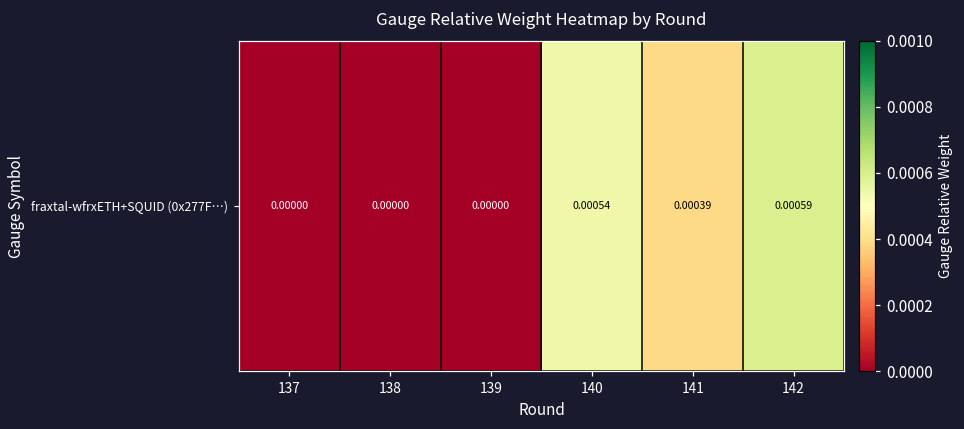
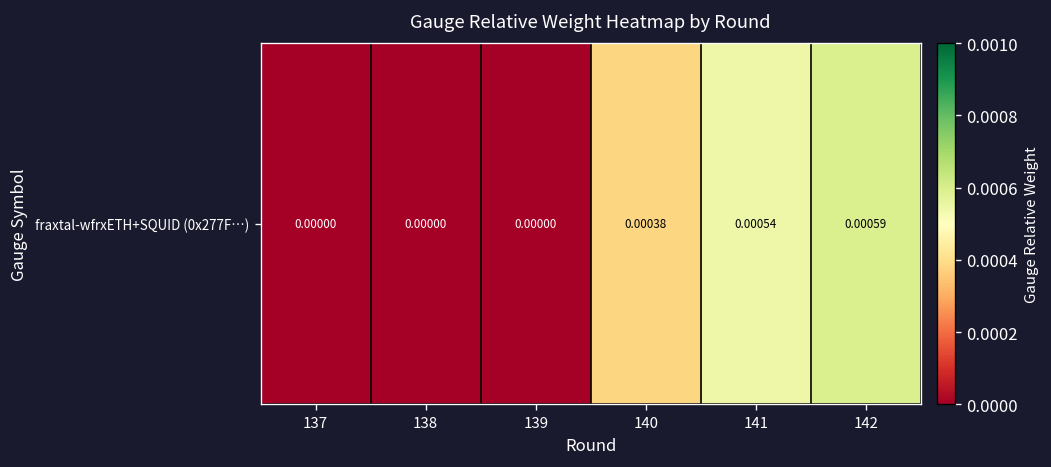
  {
    "fraxtal-wfrxETH+SQUID (0x277F…)": {
      "137": 0.00000,
      "138": 0.00000,
      "139": 0.00000,
-     "140": 0.00054,
-     "141": 0.00039,
+     "140": 0.00038,
+     "141": 0.00054,
      "142": 0.00059
    }
  }
